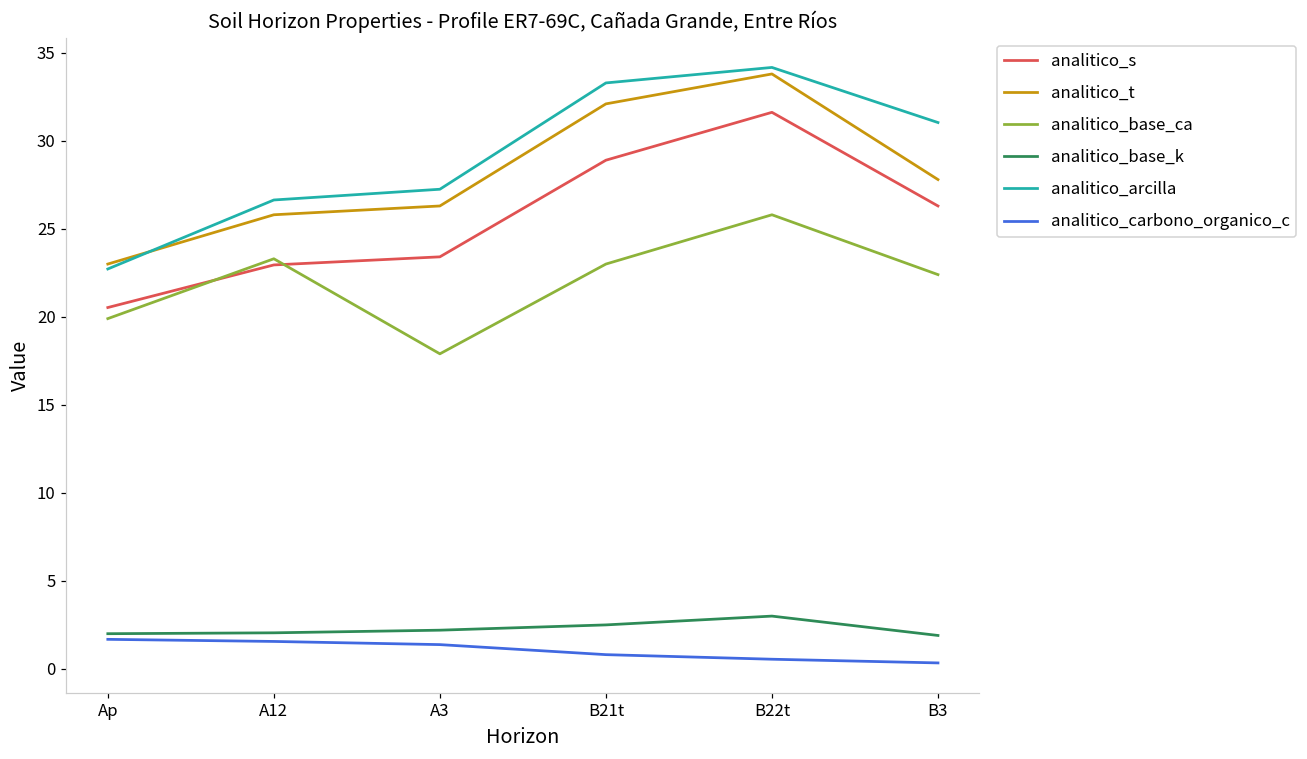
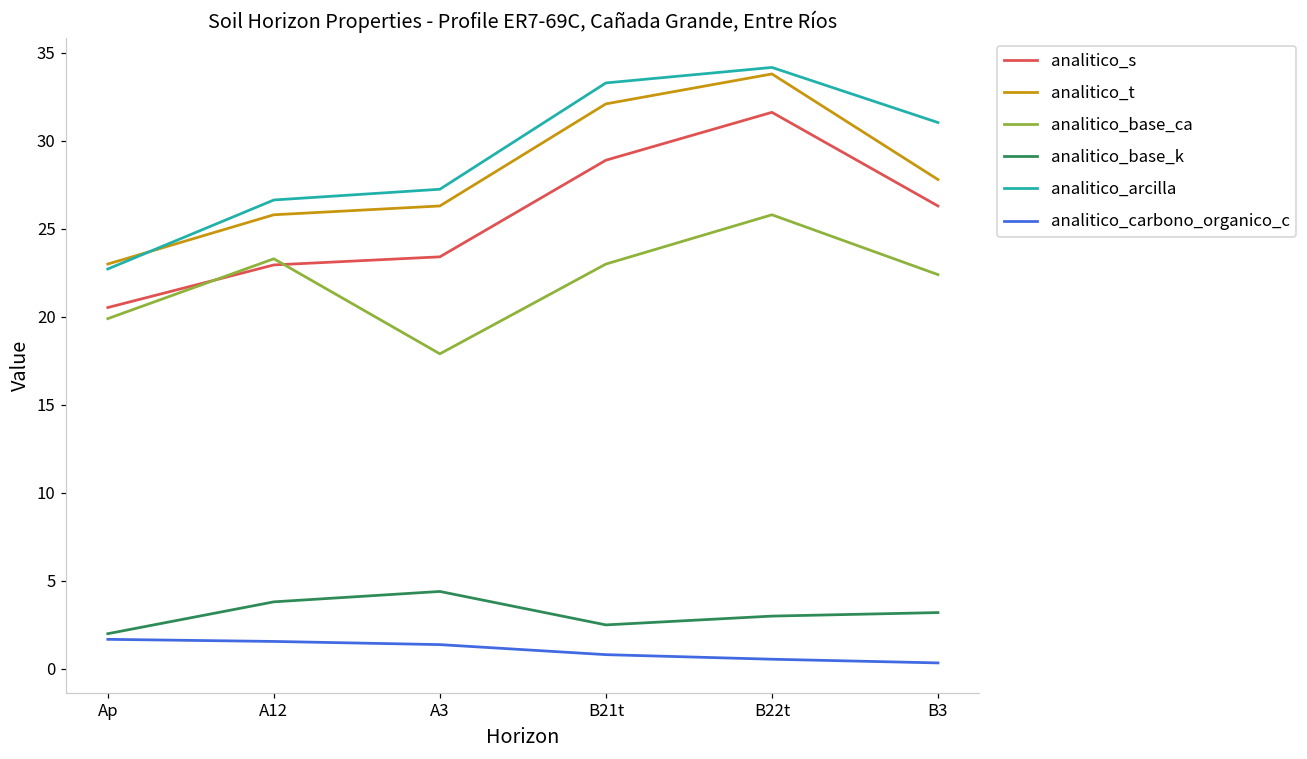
  {
    "analitico_s": {
      "Ap": 20.5,
      "A12": 23.0,
      "A3": 23.4,
      "B21t": 28.9,
      "B22t": 31.6,
      "B3": 26.3
    },
    "analitico_t": {
      "Ap": 23.0,
      "A12": 25.8,
      "A3": 26.3,
      "B21t": 32.1,
      "B22t": 33.8,
      "B3": 27.8
    },
    "analitico_base_ca": {
      "Ap": 19.9,
      "A12": 23.3,
      "A3": 17.9,
      "B21t": 23.0,
      "B22t": 25.8,
      "B3": 22.4
    },
    "analitico_base_k": {
      "Ap": 2.0,
-     "A12": 2.1,
-     "A3": 2.2,
+     "A12": 3.8,
+     "A3": 4.4,
      "B21t": 2.5,
      "B22t": 3.0,
-     "B3": 1.9
+     "B3": 3.2
    },
    "analitico_arcilla": {
      "Ap": 22.7,
      "A12": 26.6,
      "A3": 27.3,
      "B21t": 33.3,
      "B22t": 34.2,
      "B3": 31.0
    },
    "analitico_carbono_organico_c": {
      "Ap": 1.7,
      "A12": 1.6,
      "A3": 1.4,
      "B21t": 0.8,
      "B22t": 0.6,
      "B3": 0.3
    }
  }
